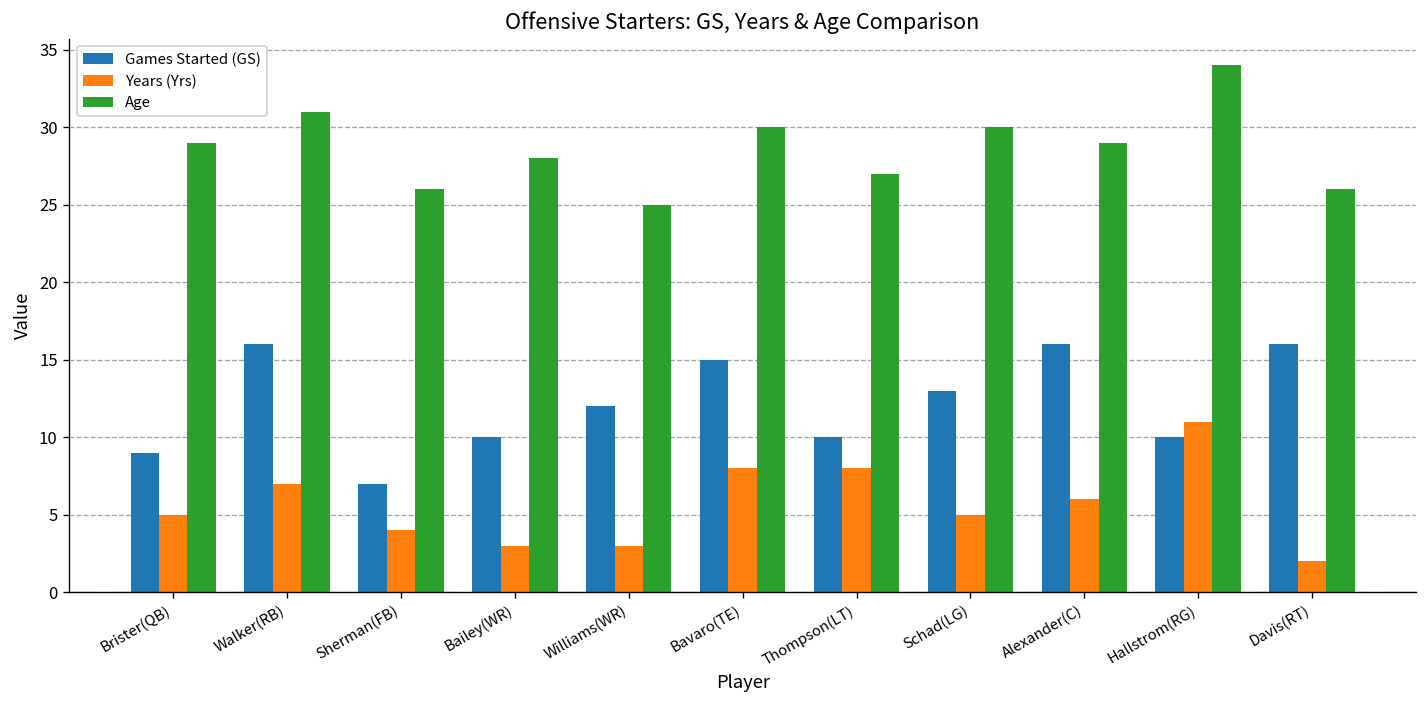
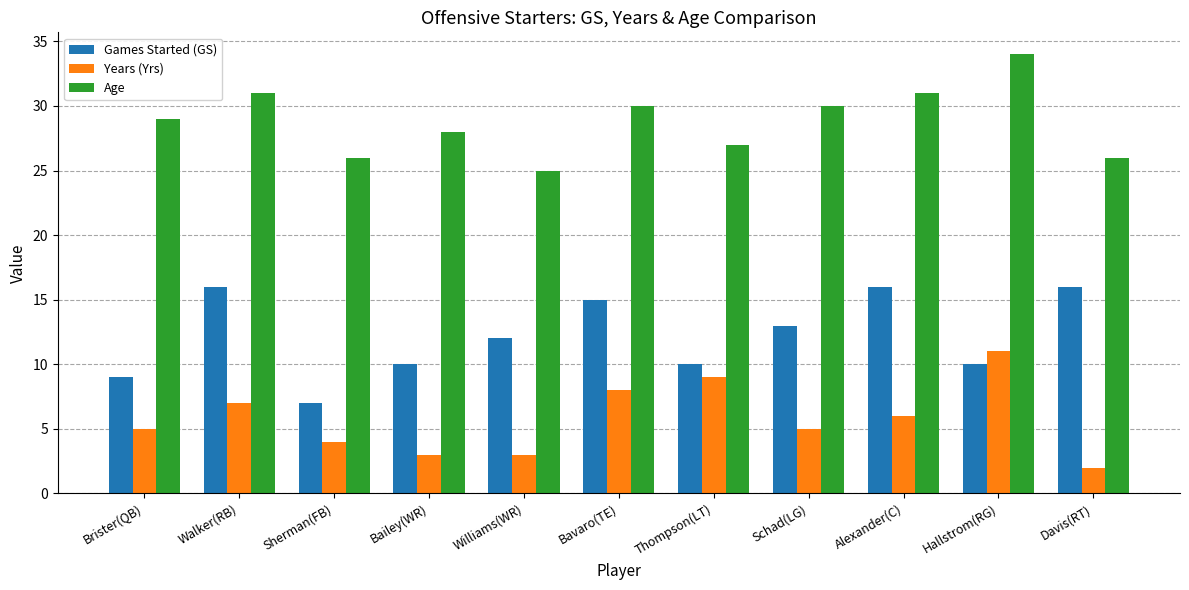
  {
    "Games Started (GS)": {
      "Brister(QB)": 9,
      "Walker(RB)": 16,
      "Sherman(FB)": 7,
      "Bailey(WR)": 10,
      "Williams(WR)": 12,
      "Bavaro(TE)": 15,
      "Thompson(LT)": 10,
      "Schad(LG)": 13,
      "Alexander(C)": 16,
      "Hallstrom(RG)": 10,
      "Davis(RT)": 16
    },
    "Years (Yrs)": {
      "Brister(QB)": 5,
      "Walker(RB)": 7,
      "Sherman(FB)": 4,
      "Bailey(WR)": 3,
      "Williams(WR)": 3,
      "Bavaro(TE)": 8,
-     "Thompson(LT)": 8,
+     "Thompson(LT)": 9,
      "Schad(LG)": 5,
      "Alexander(C)": 6,
      "Hallstrom(RG)": 11,
      "Davis(RT)": 2
    },
    "Age": {
      "Brister(QB)": 29,
      "Walker(RB)": 31,
      "Sherman(FB)": 26,
      "Bailey(WR)": 28,
      "Williams(WR)": 25,
      "Bavaro(TE)": 30,
      "Thompson(LT)": 27,
      "Schad(LG)": 30,
-     "Alexander(C)": 29,
+     "Alexander(C)": 31,
      "Hallstrom(RG)": 34,
      "Davis(RT)": 26
    }
  }
